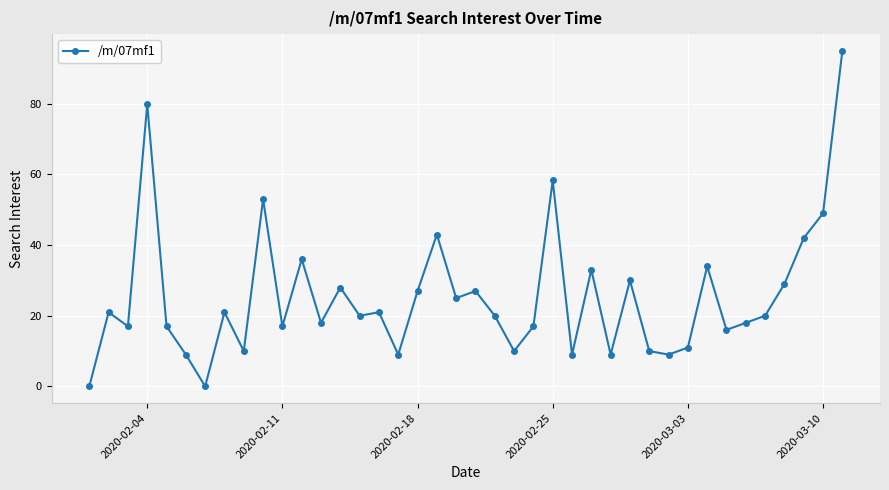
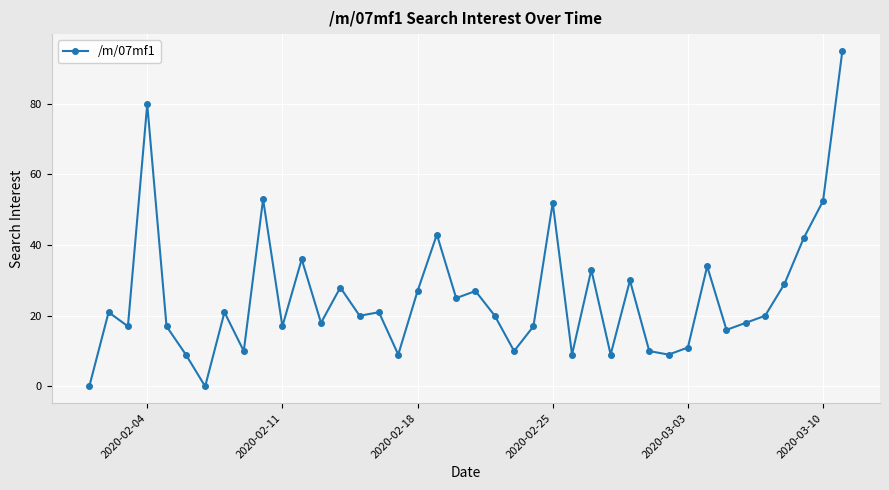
  {
    "2020-02-04": 80,
    "2020-02-11": 17,
    "2020-02-18": 27,
-   "2020-02-25": 58,
+   "2020-02-25": 52,
    "2020-03-03": 11,
-   "2020-03-10": 49
+   "2020-03-10": 53
  }
